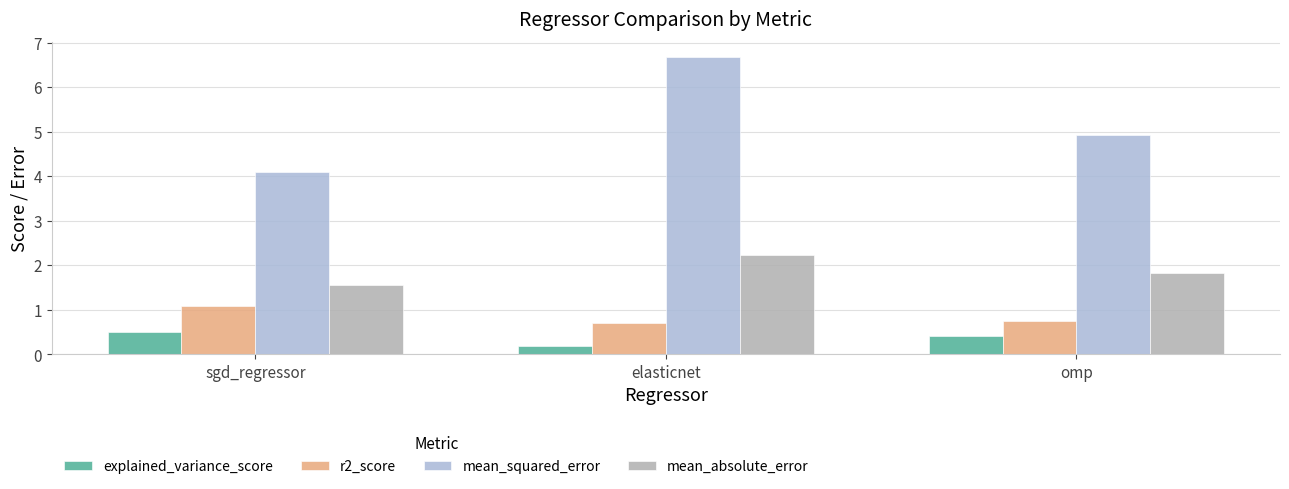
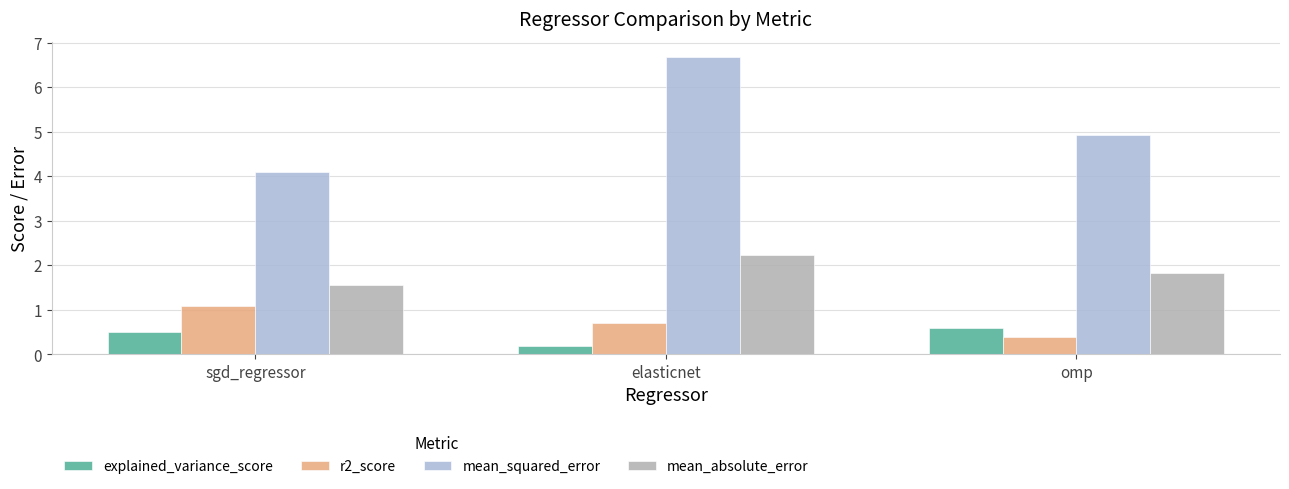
  {
    "explained_variance_score": {
      "sgd_regressor": 0.5,
      "elasticnet": 0.2,
-     "omp": 0.4
+     "omp": 0.6
    },
    "r2_score": {
      "sgd_regressor": 1.1,
      "elasticnet": 0.7,
-     "omp": 0.7
+     "omp": 0.4
    }
  }
